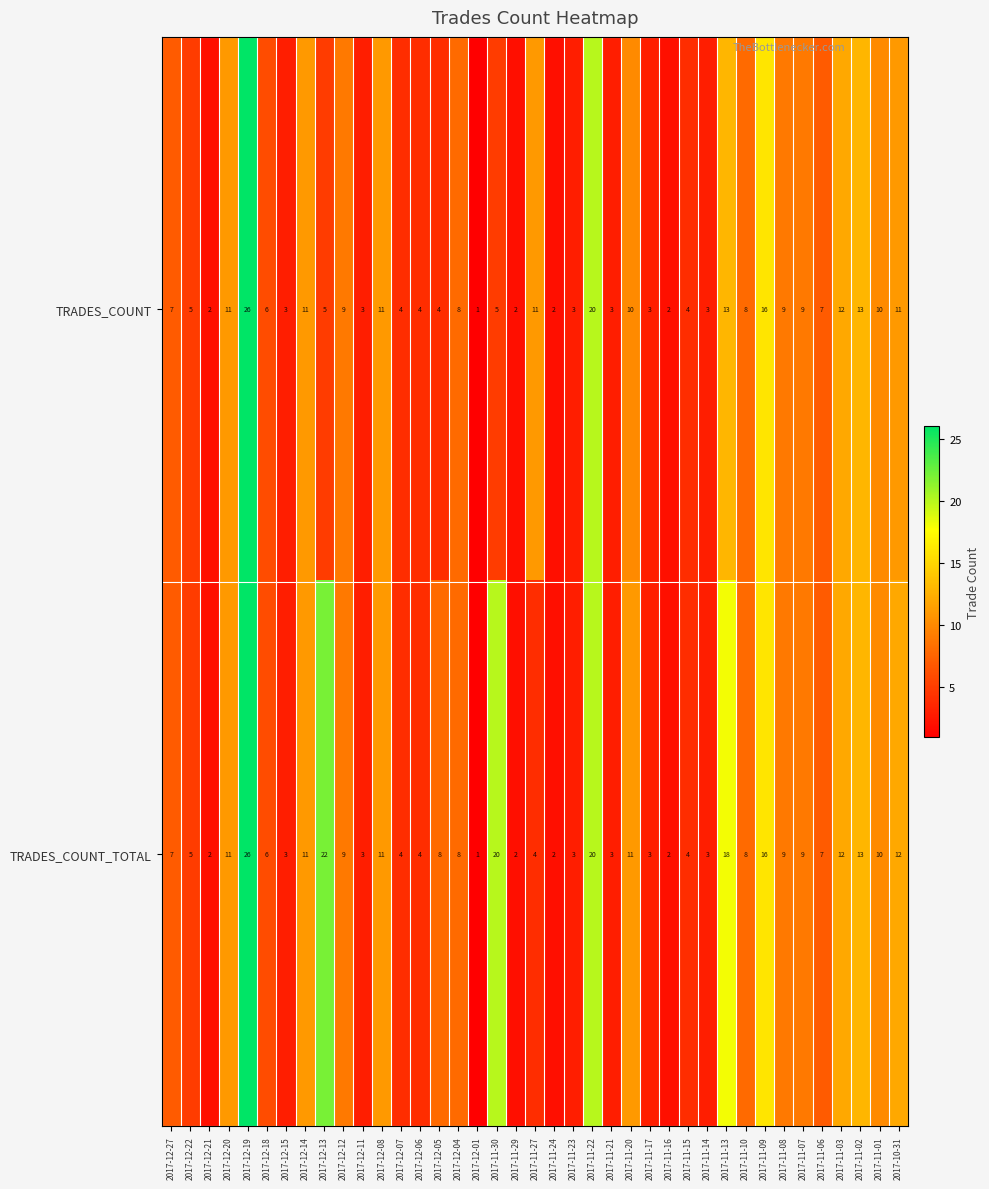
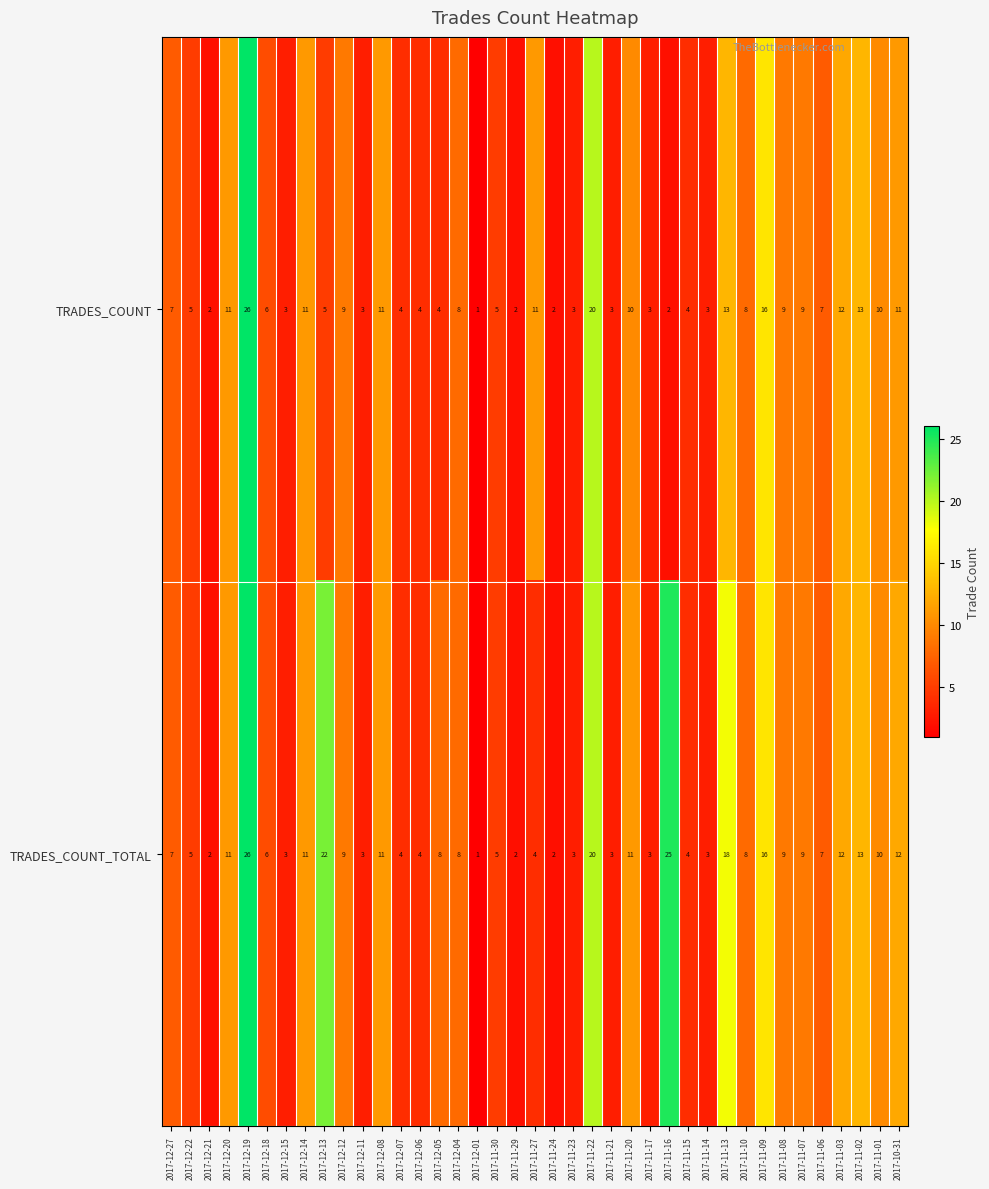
  {
    "TRADES_COUNT": {
      "2017-12-27": 7,
      "2017-12-22": 5,
      "2017-12-21": 2,
      "2017-12-20": 11,
      "2017-12-19": 26,
      "2017-12-18": 6,
      "2017-12-15": 3,
      "2017-12-14": 11,
      "2017-12-13": 5,
      "2017-12-12": 9,
      "2017-12-11": 3,
      "2017-12-08": 11,
      "2017-12-07": 4,
      "2017-12-06": 4,
      "2017-12-05": 4,
      "2017-12-04": 8,
      "2017-12-01": 1,
      "2017-11-30": 5,
      "2017-11-29": 2,
      "2017-11-27": 11,
      "2017-11-24": 2,
      "2017-11-23": 3,
      "2017-11-22": 20,
      "2017-11-21": 3,
      "2017-11-20": 10,
      "2017-11-17": 3,
      "2017-11-16": 2,
      "2017-11-15": 4,
      "2017-11-14": 3,
      "2017-11-13": 13,
      "2017-11-10": 8,
      "2017-11-09": 16,
      "2017-11-08": 9,
      "2017-11-07": 9,
      "2017-11-06": 7,
      "2017-11-03": 12,
      "2017-11-02": 13,
      "2017-11-01": 10,
      "2017-10-31": 11
    },
    "TRADES_COUNT_TOTAL": {
      "2017-12-27": 7,
      "2017-12-22": 5,
      "2017-12-21": 2,
      "2017-12-20": 11,
      "2017-12-19": 26,
      "2017-12-18": 6,
      "2017-12-15": 3,
      "2017-12-14": 11,
      "2017-12-13": 22,
      "2017-12-12": 9,
      "2017-12-11": 3,
      "2017-12-08": 11,
      "2017-12-07": 4,
      "2017-12-06": 4,
      "2017-12-05": 8,
      "2017-12-04": 8,
      "2017-12-01": 1,
-     "2017-11-30": 20,
+     "2017-11-30": 5,
      "2017-11-29": 2,
      "2017-11-27": 4,
      "2017-11-24": 2,
      "2017-11-23": 3,
      "2017-11-22": 20,
      "2017-11-21": 3,
      "2017-11-20": 11,
      "2017-11-17": 3,
-     "2017-11-16": 2,
+     "2017-11-16": 25,
      "2017-11-15": 4,
      "2017-11-14": 3,
      "2017-11-13": 18,
      "2017-11-10": 8,
      "2017-11-09": 16,
      "2017-11-08": 9,
      "2017-11-07": 9,
      "2017-11-06": 7,
      "2017-11-03": 12,
      "2017-11-02": 13,
      "2017-11-01": 10,
      "2017-10-31": 12
    }
  }
